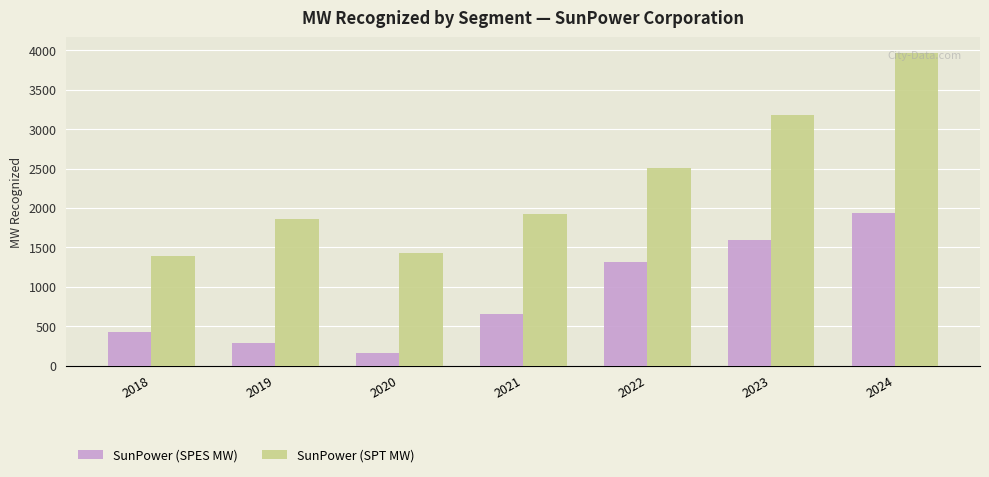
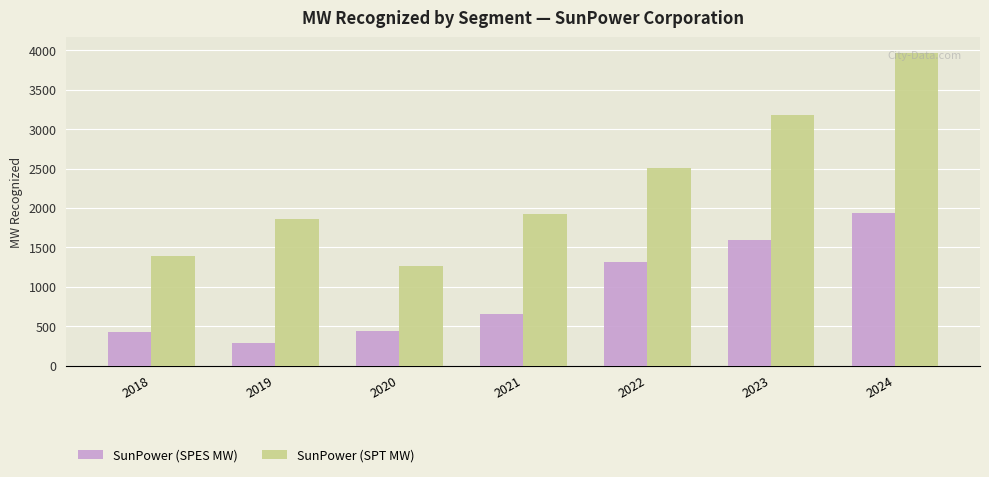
  {
    "SunPower (SPES MW)": {
      "2018": 400,
      "2019": 300,
-     "2020": 200,
+     "2020": 400,
      "2021": 700,
      "2022": 1300,
      "2023": 1600,
      "2024": 1900
    },
    "SunPower (SPT MW)": {
      "2018": 1400,
      "2019": 1900,
-     "2020": 1400,
+     "2020": 1300,
      "2021": 1900,
      "2022": 2500,
      "2023": 3200,
      "2024": 4000
    }
  }
